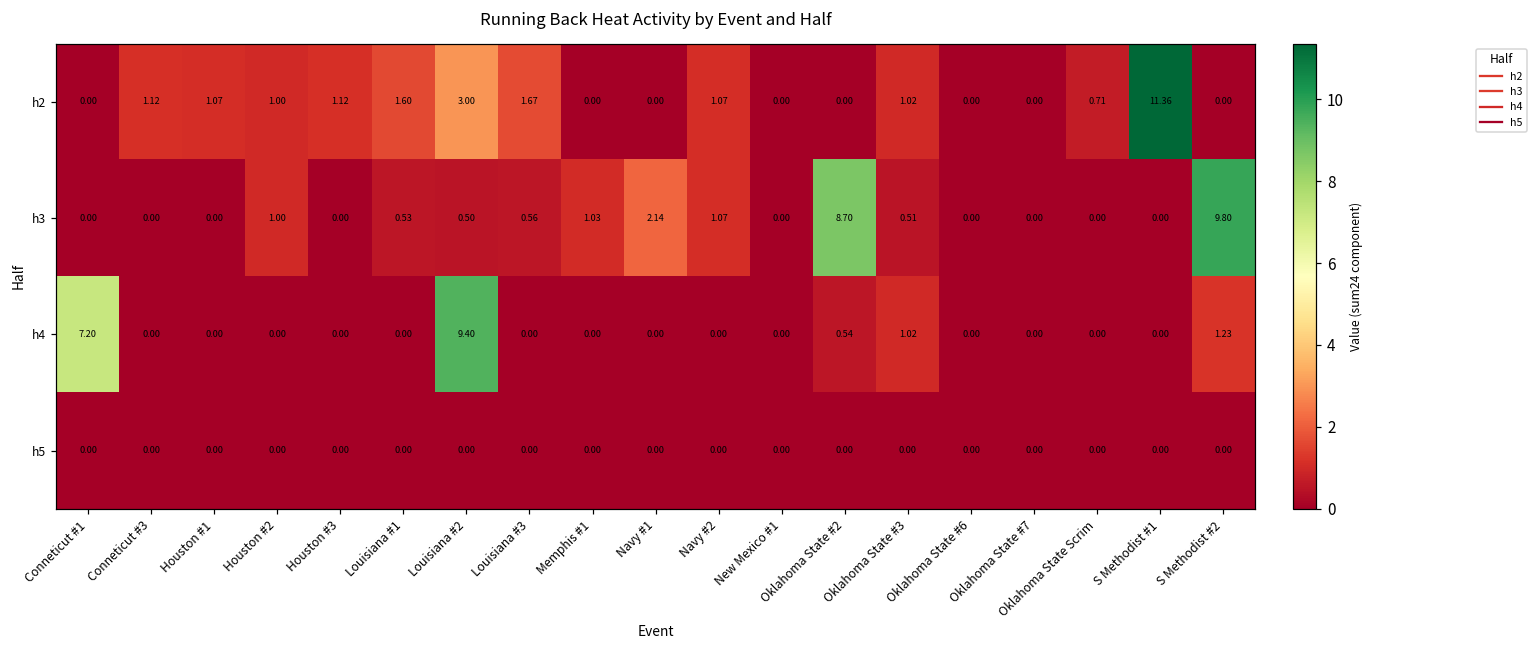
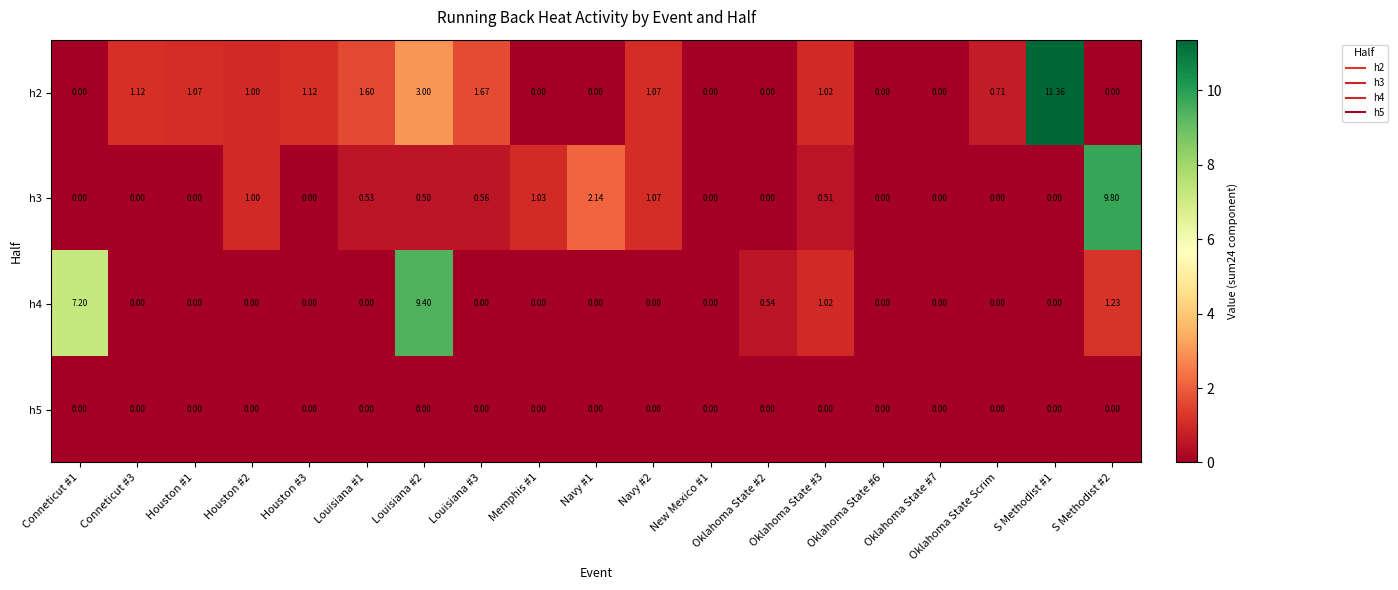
  {
    "h2": {
      "Conneticut #1": 0.00,
      "Conneticut #3": 1.12,
      "Houston #1": 1.07,
      "Houston #2": 1.00,
      "Houston #3": 1.12,
      "Louisiana #1": 1.60,
      "Louisiana #2": 3.00,
      "Louisiana #3": 1.67,
      "Memphis #1": 0.00,
      "Navy #1": 0.00,
      "Navy #2": 1.07,
      "New Mexico #1": 0.00,
      "Oklahoma State #2": 0.00,
      "Oklahoma State #3": 1.02,
      "Oklahoma State #6": 0.00,
      "Oklahoma State #7": 0.00,
      "Oklahoma State Scrim": 0.71,
      "S Methodist #1": 11.36,
      "S Methodist #2": 0.00
    },
    "h3": {
      "Conneticut #1": 0.00,
      "Conneticut #3": 0.00,
      "Houston #1": 0.00,
      "Houston #2": 1.00,
      "Houston #3": 0.00,
      "Louisiana #1": 0.53,
      "Louisiana #2": 0.50,
      "Louisiana #3": 0.56,
      "Memphis #1": 1.03,
      "Navy #1": 2.14,
      "Navy #2": 1.07,
      "New Mexico #1": 0.00,
-     "Oklahoma State #2": 8.70,
+     "Oklahoma State #2": 0.00,
      "Oklahoma State #3": 0.51,
      "Oklahoma State #6": 0.00,
      "Oklahoma State #7": 0.00,
      "Oklahoma State Scrim": 0.00,
      "S Methodist #1": 0.00,
      "S Methodist #2": 9.80
    },
    "h4": {
      "Conneticut #1": 7.20,
      "Conneticut #3": 0.00,
      "Houston #1": 0.00,
      "Houston #2": 0.00,
      "Houston #3": 0.00,
      "Louisiana #1": 0.00,
      "Louisiana #2": 9.40,
      "Louisiana #3": 0.00,
      "Memphis #1": 0.00,
      "Navy #1": 0.00,
      "Navy #2": 0.00,
      "New Mexico #1": 0.00,
      "Oklahoma State #2": 0.54,
      "Oklahoma State #3": 1.02,
      "Oklahoma State #6": 0.00,
      "Oklahoma State #7": 0.00,
      "Oklahoma State Scrim": 0.00,
      "S Methodist #1": 0.00,
      "S Methodist #2": 1.23
    },
    "h5": {
      "Conneticut #1": 0.00,
      "Conneticut #3": 0.00,
      "Houston #1": 0.00,
      "Houston #2": 0.00,
      "Houston #3": 0.00,
      "Louisiana #1": 0.00,
      "Louisiana #2": 0.00,
      "Louisiana #3": 0.00,
      "Memphis #1": 0.00,
      "Navy #1": 0.00,
      "Navy #2": 0.00,
      "New Mexico #1": 0.00,
      "Oklahoma State #2": 0.00,
      "Oklahoma State #3": 0.00,
      "Oklahoma State #6": 0.00,
      "Oklahoma State #7": 0.00,
      "Oklahoma State Scrim": 0.00,
      "S Methodist #1": 0.00,
      "S Methodist #2": 0.00
    }
  }
